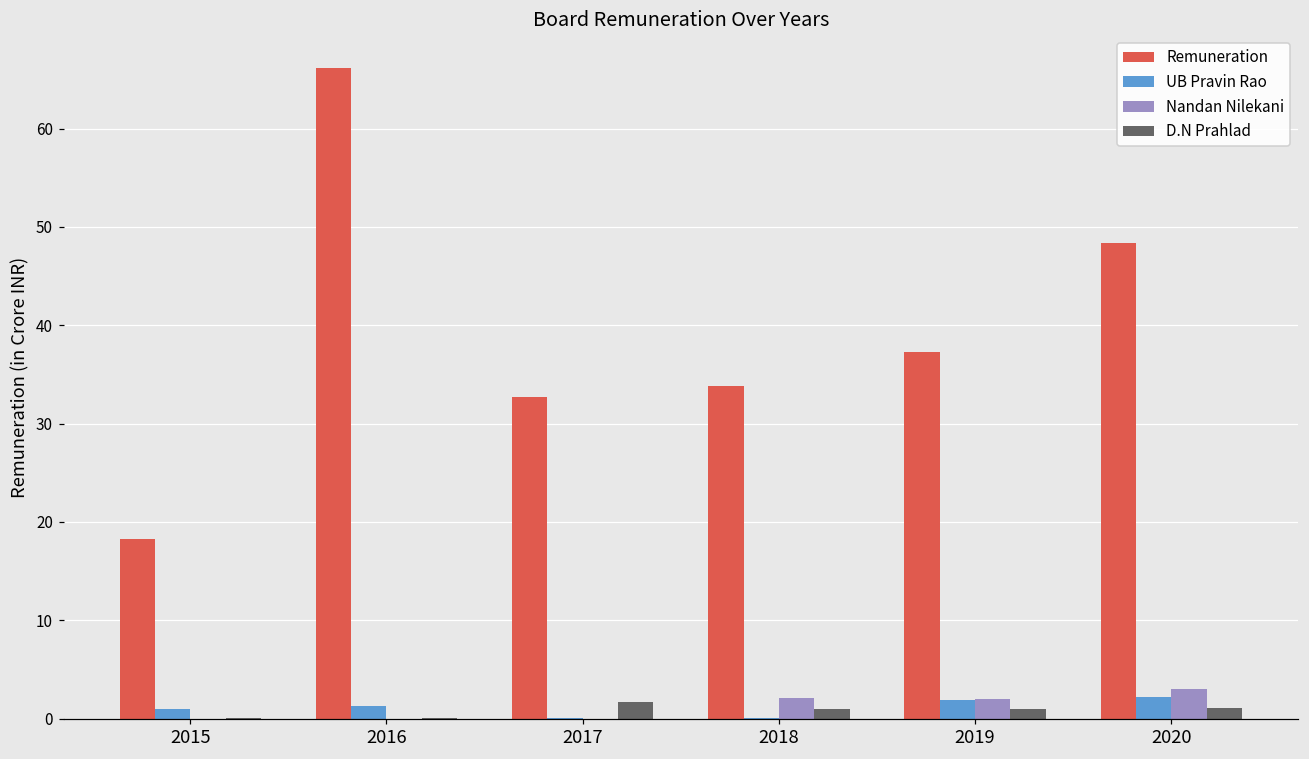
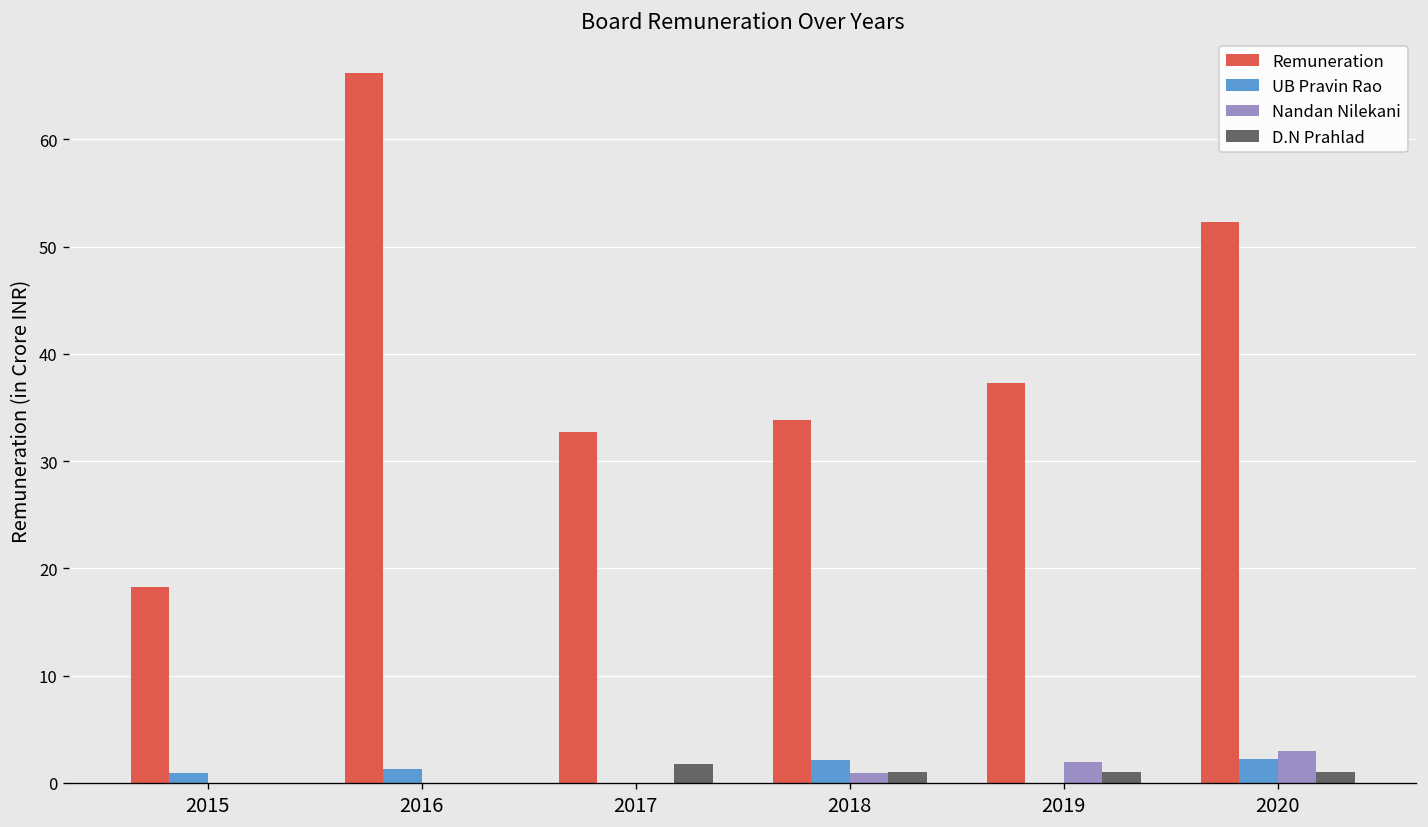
  {
    "Remuneration": {
      "2015": 18,
      "2016": 66,
      "2017": 33,
      "2018": 34,
      "2019": 37,
-     "2020": 48
+     "2020": 52
    },
    "UB Pravin Rao": {
      "2015": 1,
      "2016": 1,
-     "2018": 0,
-     "2019": 2,
+     "2018": 2,
+     "2019": 0,
      "2020": 2
    },
    "Nandan Nilekani": {
      "2015": 0,
      "2016": 0,
      "2017": 0,
-     "2018": 2,
+     "2018": 1,
      "2019": 2,
      "2020": 3
    },
    "D.N Prahlad": {
      "2017": 2,
      "2018": 1,
      "2019": 1,
      "2020": 1
    }
  }
